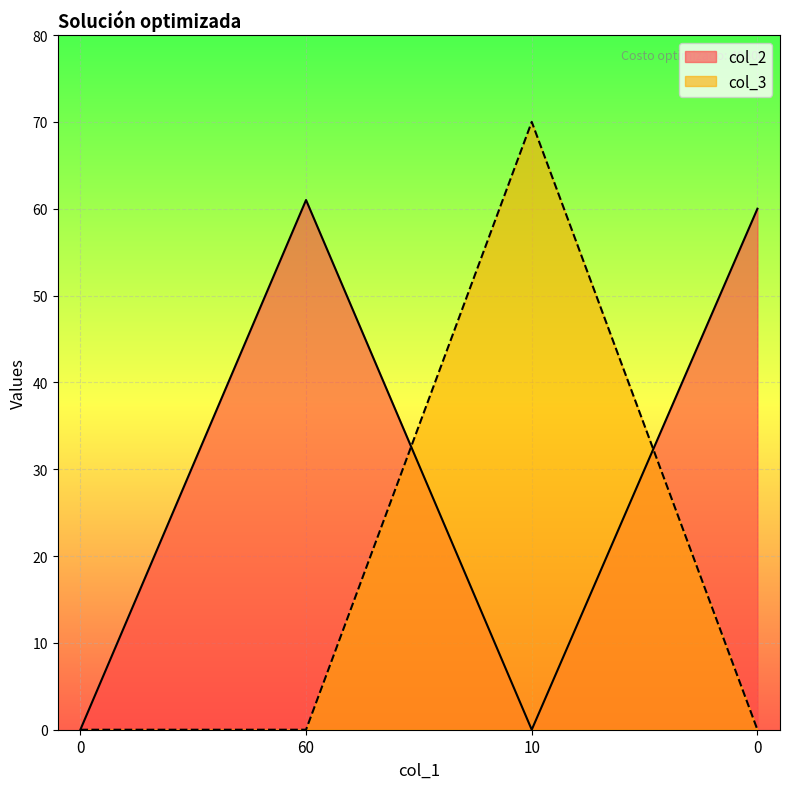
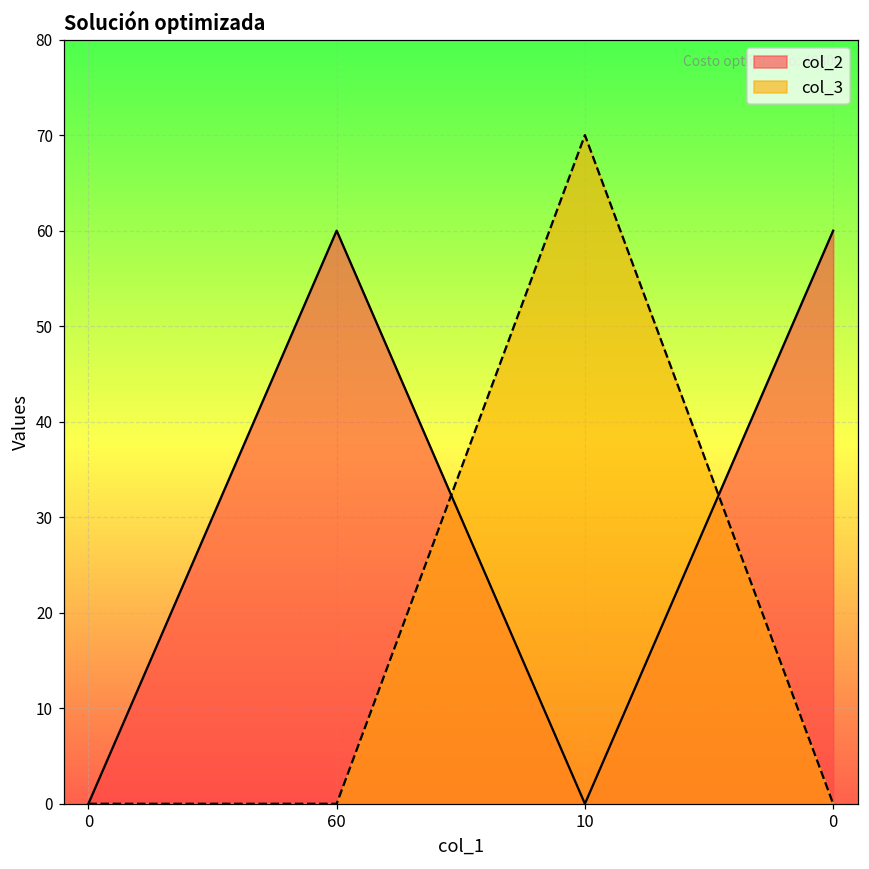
  {
    "col_2": {
-     "60": 61,
+     "60": 60,
      "10": 0
    },
    "col_3": {
      "60": 0,
      "10": 70
    }
  }
